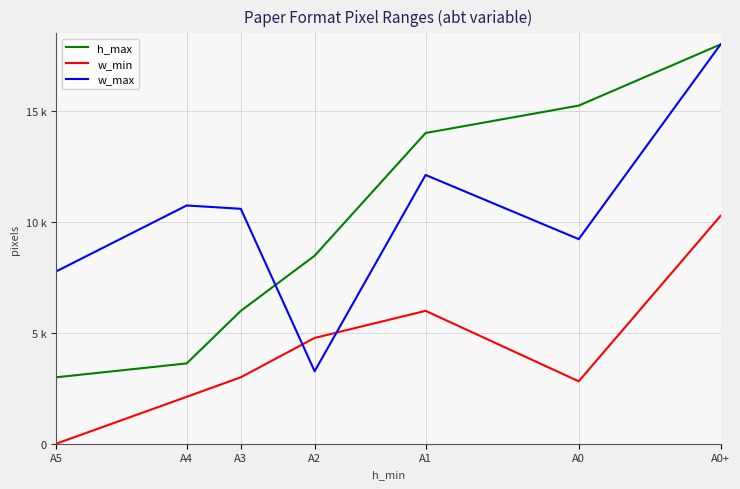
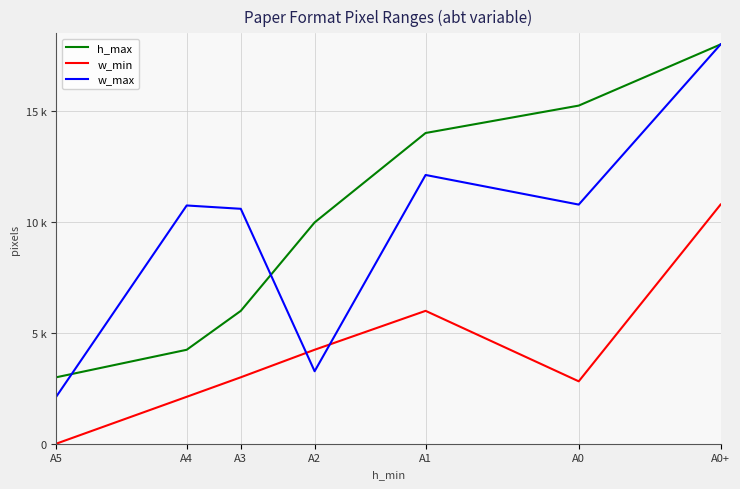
  {
    "h_max": {
      "A5": 3000,
-     "A4": 3600,
+     "A4": 4200,
      "A3": 6000,
-     "A2": 8500,
+     "A2": 10000,
      "A1": 14000,
      "A0": 15200
    },
    "w_min": {
      "A5": 0,
      "A4": 2100,
      "A3": 3000,
-     "A2": 4800,
+     "A2": 4200,
      "A1": 6000,
      "A0": 2800,
-     "A0+": 10300
+     "A0+": 10800
    },
    "w_max": {
-     "A5": 7800,
+     "A5": 2100,
      "A4": 10700,
      "A3": 10600,
      "A2": 3300,
      "A1": 12100,
-     "A0": 9200
+     "A0": 10800
    }
  }
